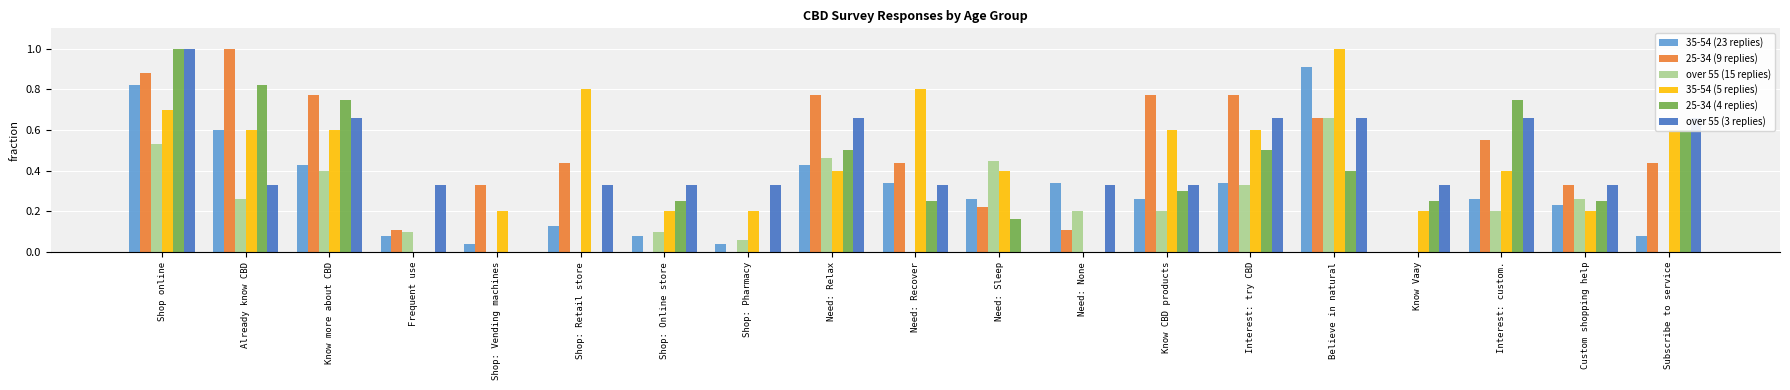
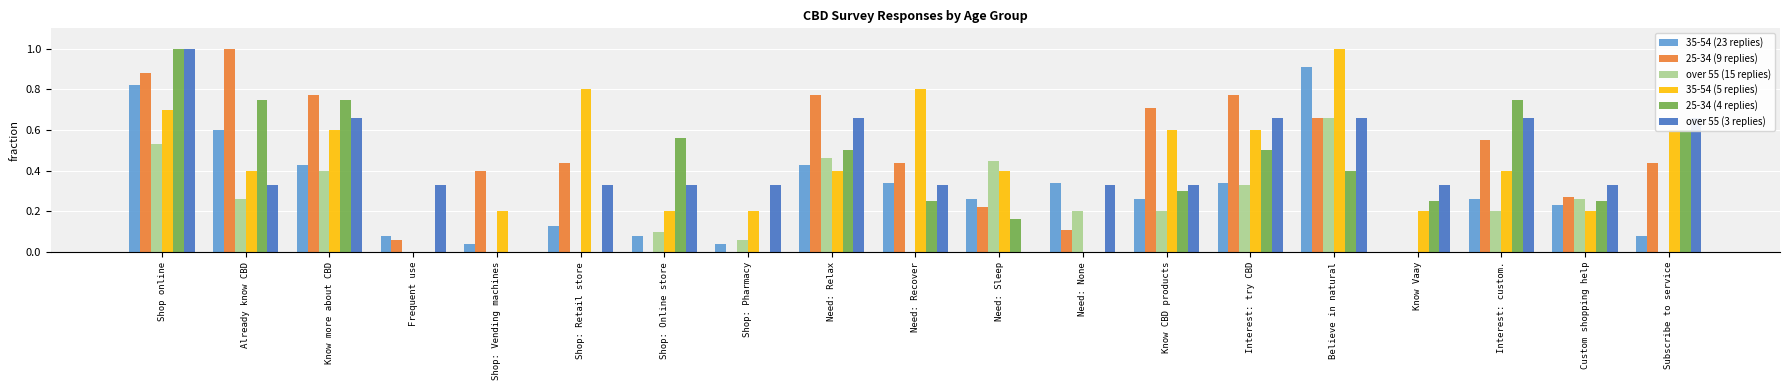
  {
    "25-34 (9 replies)": {
      "Shop online": 0.88,
      "Already know CBD": 1.00,
      "Know more about CBD": 0.77,
-     "Frequent use": 0.11,
-     "Shop: Vending machines": 0.33,
+     "Frequent use": 0.06,
+     "Shop: Vending machines": 0.40,
      "Shop: Retail store": 0.44,
      "Shop: Online store": 0.00,
      "Shop: Pharmacy": 0.00,
      "Need: Relax": 0.77,
      "Need: Recover": 0.44,
      "Need: Sleep": 0.22,
      "Need: None": 0.11,
-     "Know CBD products": 0.77,
+     "Know CBD products": 0.71,
      "Interest: try CBD": 0.77,
      "Believe in natural": 0.66,
      "Know Vaay": 0.00,
      "Interest: custom.": 0.55,
-     "Custom shopping help": 0.33,
+     "Custom shopping help": 0.27,
      "Subscribe to service": 0.44
    },
    "over 55 (15 replies)": {
      "Shop online": 0.53,
      "Already know CBD": 0.26,
      "Know more about CBD": 0.4,
-     "Frequent use": 0.1,
+     "Frequent use": 0.0,
      "Shop: Vending machines": 0.0,
      "Shop: Retail store": 0.0,
      "Shop: Online store": 0.1,
      "Shop: Pharmacy": 0.06,
      "Need: Relax": 0.46,
      "Need: Recover": 0.0,
      "Need: Sleep": 0.45,
      "Need: None": 0.2,
      "Know CBD products": 0.2,
      "Interest: try CBD": 0.33,
      "Believe in natural": 0.66,
      "Know Vaay": 0.0,
      "Interest: custom.": 0.2,
      "Custom shopping help": 0.26,
      "Subscribe to service": 0.0
    },
    "35-54 (5 replies)": {
      "Shop online": 0.7,
-     "Already know CBD": 0.6,
+     "Already know CBD": 0.4,
      "Know more about CBD": 0.6,
      "Frequent use": 0.0,
      "Shop: Vending machines": 0.2,
      "Shop: Retail store": 0.8,
      "Shop: Online store": 0.2,
      "Shop: Pharmacy": 0.2,
      "Need: Relax": 0.4,
      "Need: Recover": 0.8,
      "Need: Sleep": 0.4,
      "Need: None": 0.0,
      "Know CBD products": 0.6,
      "Interest: try CBD": 0.6,
      "Believe in natural": 1.0,
      "Know Vaay": 0.2,
      "Interest: custom.": 0.4,
      "Custom shopping help": 0.2
    },
    "25-34 (4 replies)": {
      "Shop online": 1.00,
-     "Already know CBD": 0.82,
+     "Already know CBD": 0.75,
      "Know more about CBD": 0.75,
      "Frequent use": 0.00,
      "Shop: Vending machines": 0.00,
      "Shop: Retail store": 0.00,
-     "Shop: Online store": 0.25,
+     "Shop: Online store": 0.56,
      "Shop: Pharmacy": 0.00,
      "Need: Relax": 0.50,
      "Need: Recover": 0.25,
      "Need: Sleep": 0.16,
      "Need: None": 0.00,
      "Know CBD products": 0.30,
      "Interest: try CBD": 0.50,
      "Believe in natural": 0.40,
      "Know Vaay": 0.25,
      "Interest: custom.": 0.75,
      "Custom shopping help": 0.25
    }
  }
